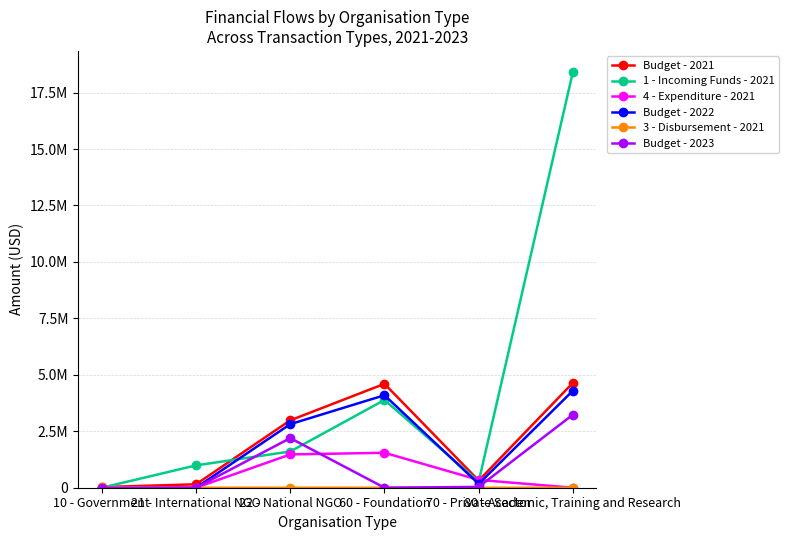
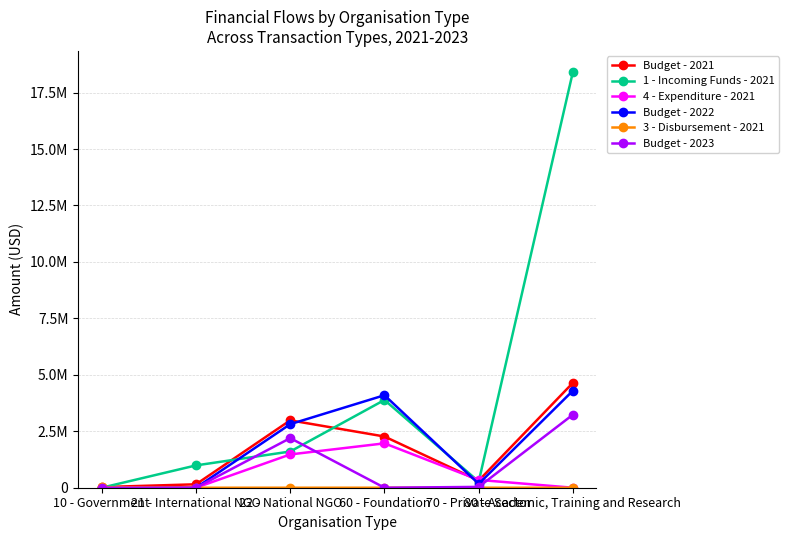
  {
    "Budget - 2021": {
-     "60 - Foundation": 4600000
+     "60 - Foundation": 2300000
    },
    "1 - Incoming Funds - 2021": {
      "60 - Foundation": 3900000
    },
    "4 - Expenditure - 2021": {
-     "60 - Foundation": 1500000
+     "60 - Foundation": 2000000
    },
    "Budget - 2022": {
      "60 - Foundation": 4100000
    }
  }
